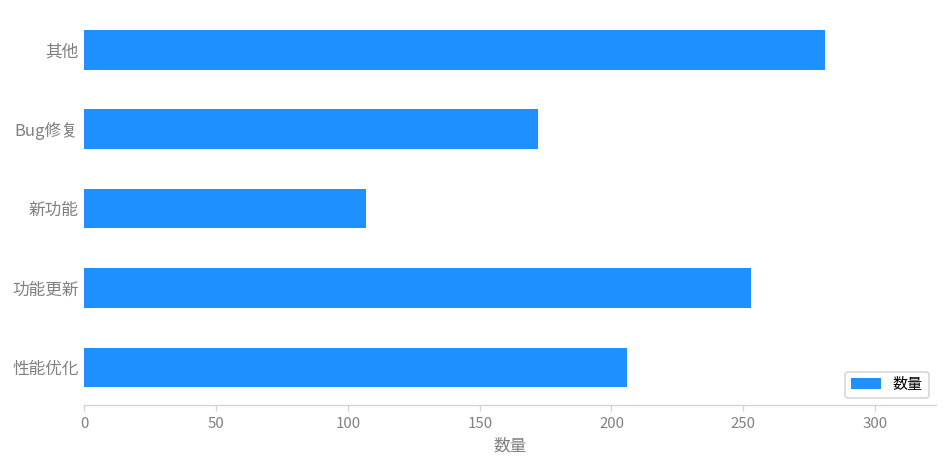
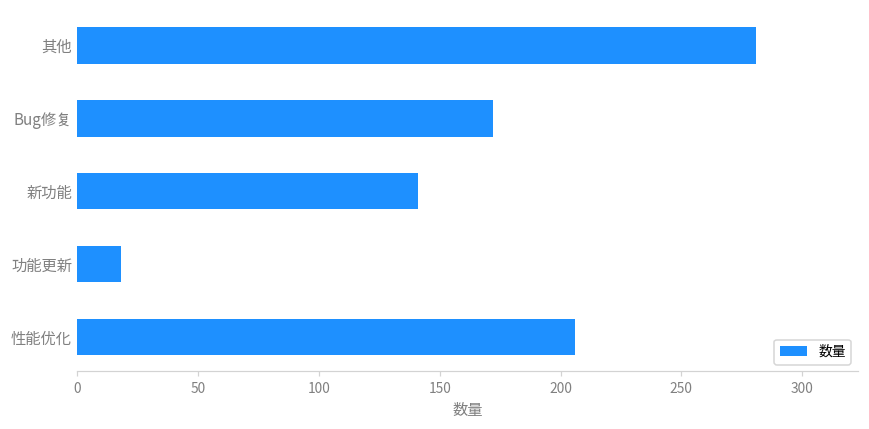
  {
    "其他": 281,
    "Bug修复": 172,
-   "新功能": 107,
-   "功能更新": 253,
+   "新功能": 141,
+   "功能更新": 18,
    "性能优化": 206
  }
